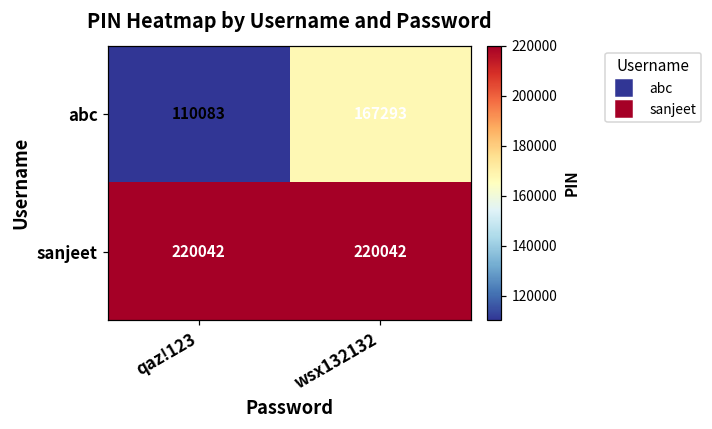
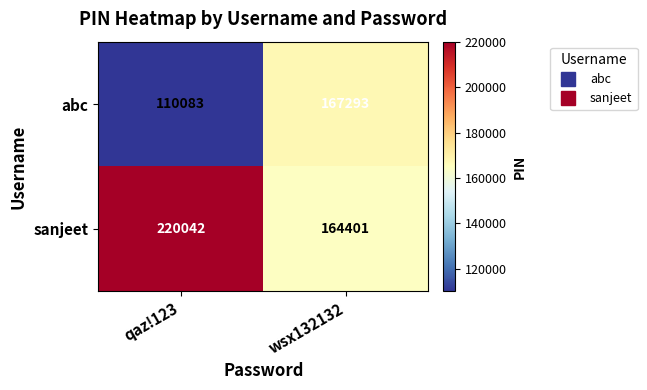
  {
    "abc": {
      "qaz!123": 110083,
      "wsx132132": 167293
    },
    "sanjeet": {
      "qaz!123": 220042,
-     "wsx132132": 220042
+     "wsx132132": 164401
    }
  }
